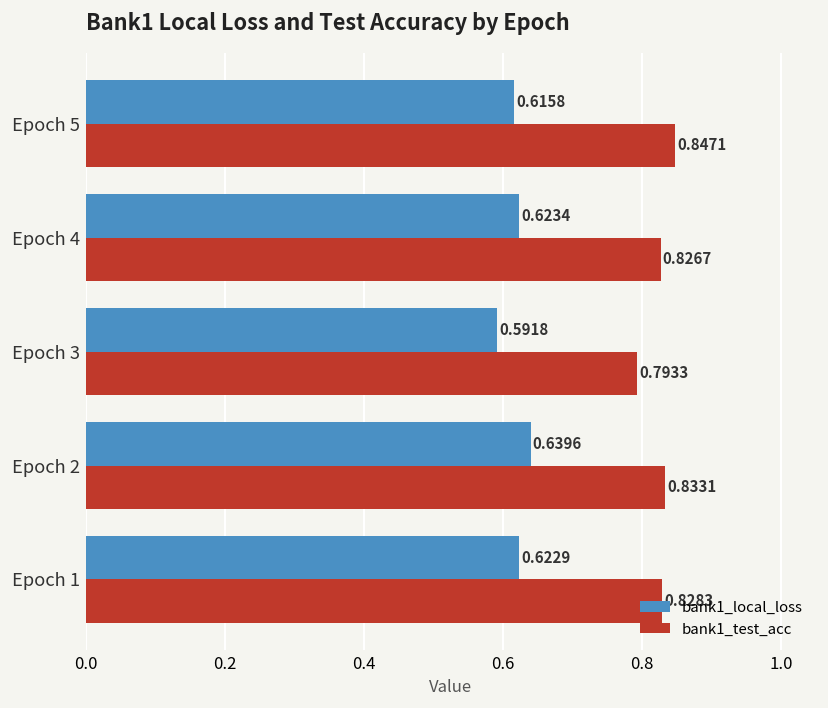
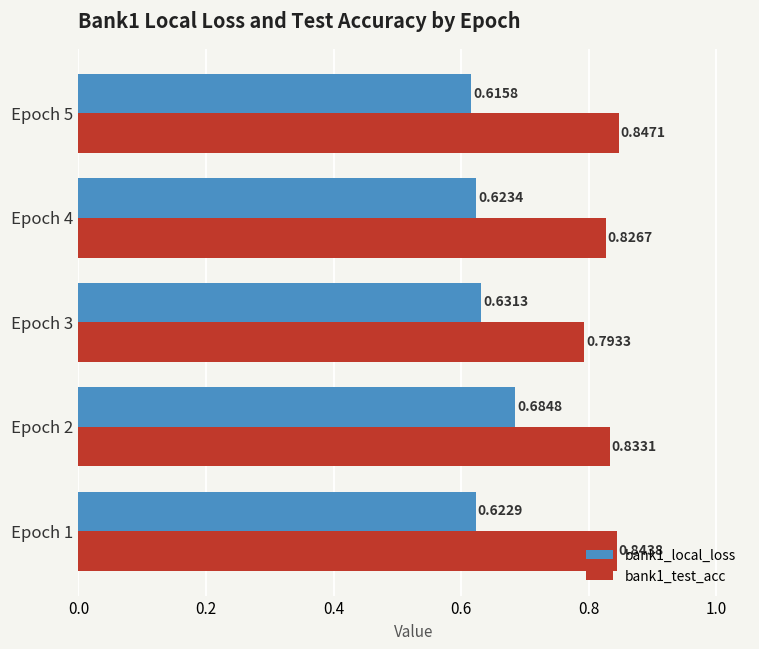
  {
    "bank1_local_loss": {
      "Epoch 5": 0.6158,
      "Epoch 4": 0.6234,
-     "Epoch 3": 0.5918,
-     "Epoch 2": 0.6396,
+     "Epoch 3": 0.6313,
+     "Epoch 2": 0.6848,
      "Epoch 1": 0.6229
    },
    "bank1_test_acc": {
      "Epoch 5": 0.8471,
      "Epoch 4": 0.8267,
      "Epoch 3": 0.7933,
      "Epoch 2": 0.8331,
-     "Epoch 1": 0.8283
+     "Epoch 1": 0.8438
    }
  }
